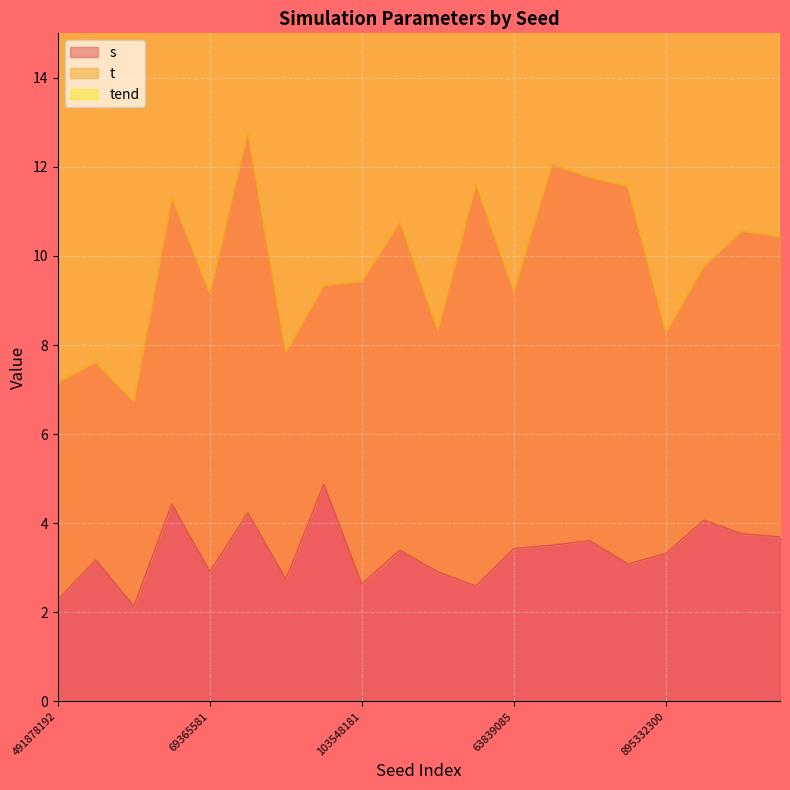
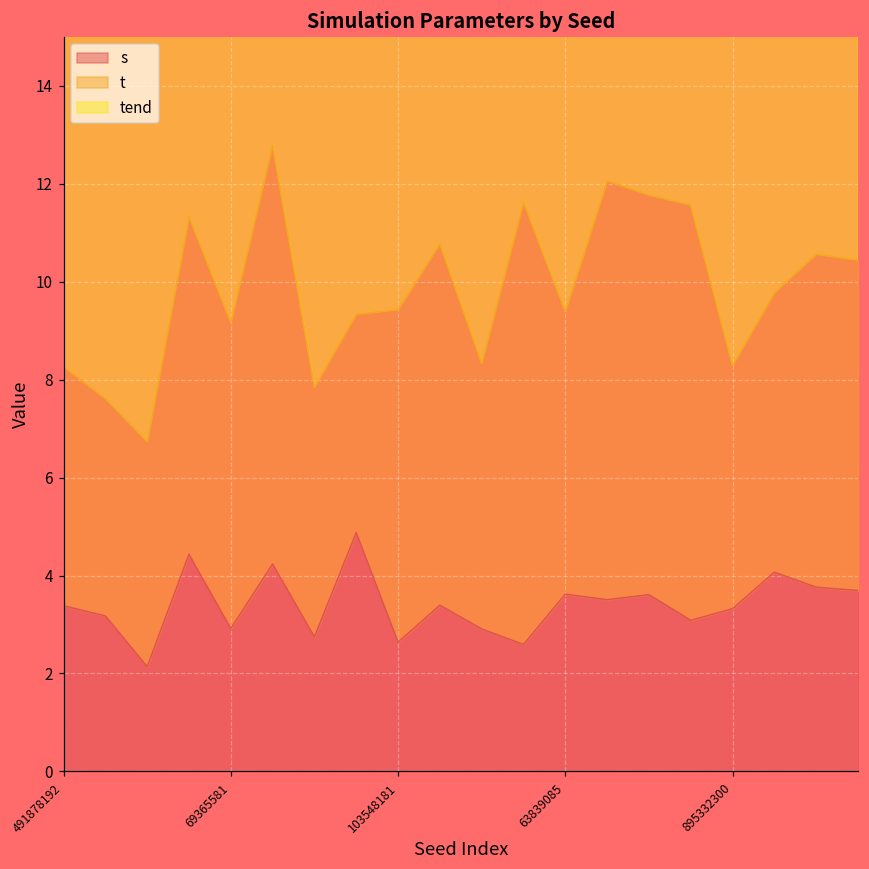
  {
    "s": {
-     "491878192": 2.3,
+     "491878192": 3.4,
      "69365581": 2.9,
      "103548181": 2.6,
-     "63839085": 3.4,
+     "63839085": 3.6,
      "895332300": 3.3
    }
  }
